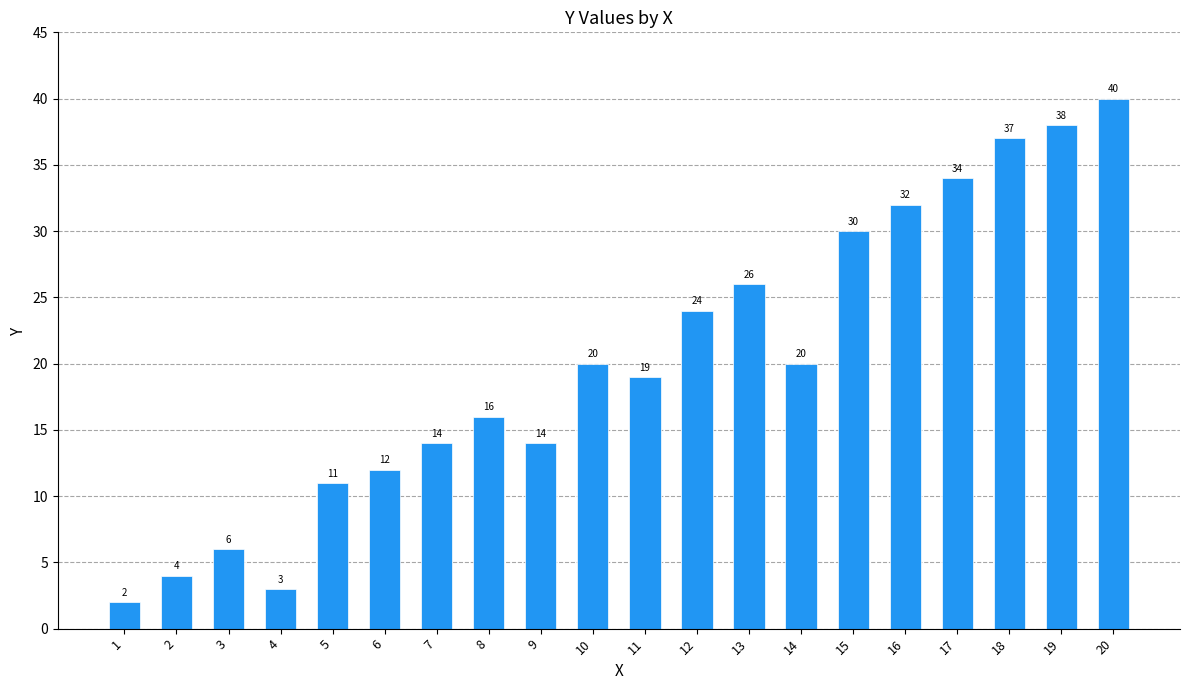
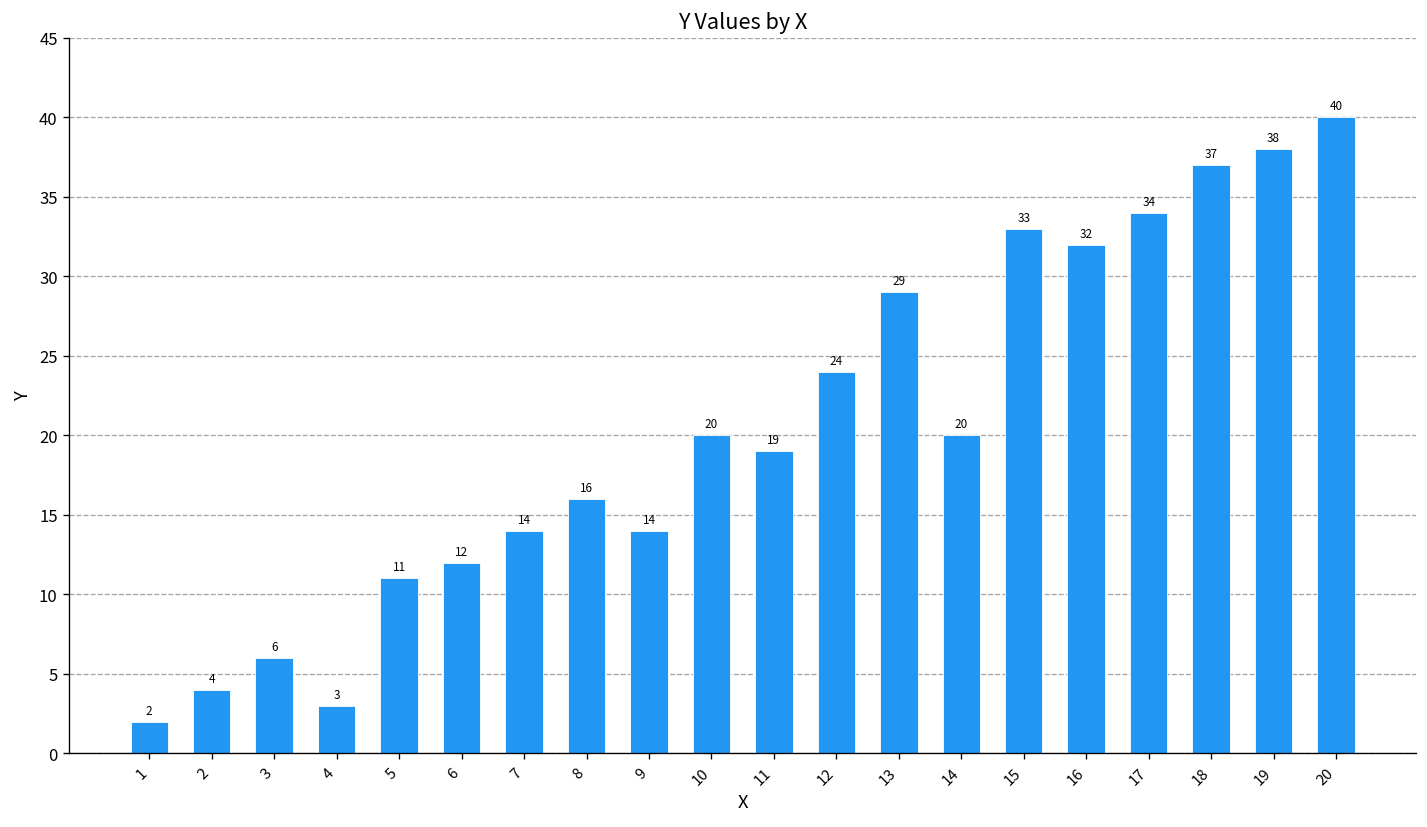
  {
    "1": 2,
    "2": 4,
    "3": 6,
    "4": 3,
    "5": 11,
    "6": 12,
    "7": 14,
    "8": 16,
    "9": 14,
    "10": 20,
    "11": 19,
    "12": 24,
-   "13": 26,
+   "13": 29,
    "14": 20,
-   "15": 30,
+   "15": 33,
    "16": 32,
    "17": 34,
    "18": 37,
    "19": 38,
    "20": 40
  }
